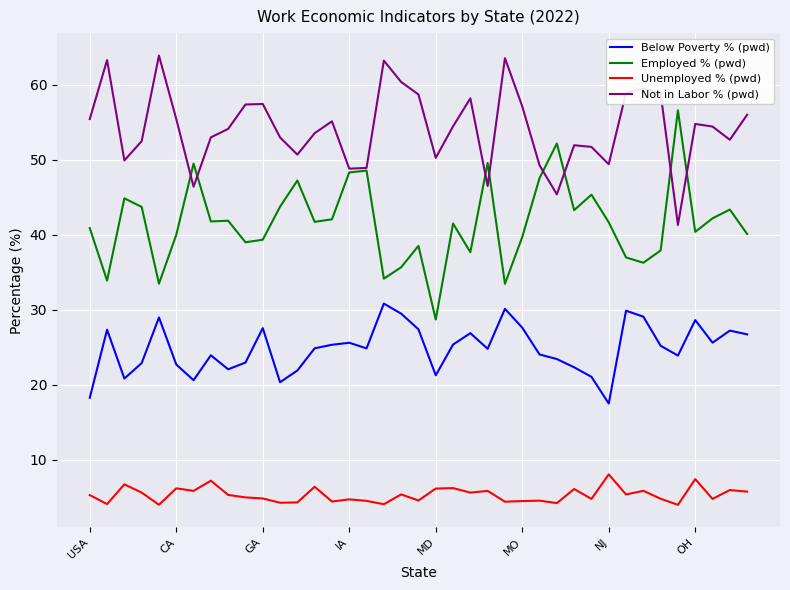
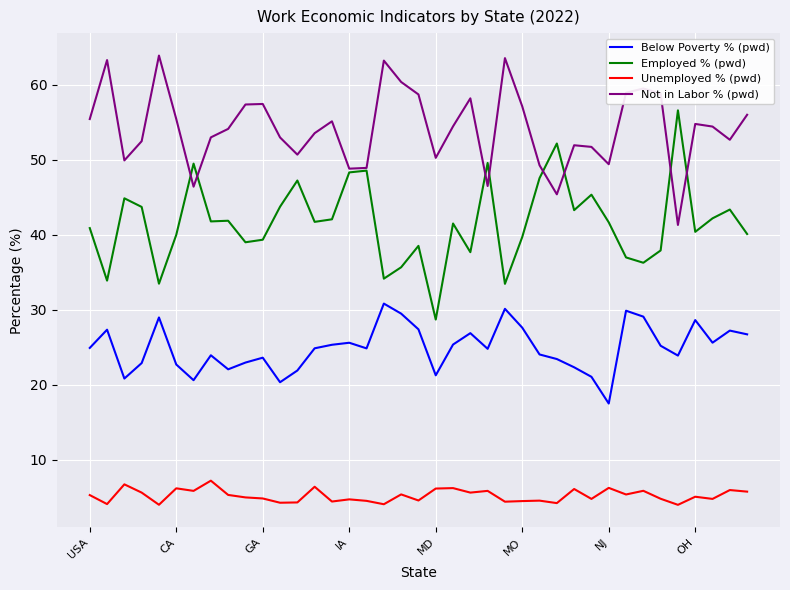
  {
    "Below Poverty % (pwd)": {
-     "USA": 18,
+     "USA": 25,
      "CA": 23,
-     "GA": 28,
+     "GA": 24,
      "IA": 26,
      "MD": 21,
      "MO": 28,
      "NJ": 18,
      "OH": 29
    },
    "Employed % (pwd)": {
      "USA": 41,
      "CA": 40,
      "GA": 39,
      "IA": 48,
      "MD": 29,
      "MO": 40,
      "NJ": 42,
      "OH": 40
    },
    "Unemployed % (pwd)": {
      "USA": 5,
      "CA": 6,
      "GA": 5,
      "IA": 5,
      "MD": 6,
      "MO": 5,
-     "NJ": 8,
-     "OH": 7
+     "NJ": 6,
+     "OH": 5
    },
    "Not in Labor % (pwd)": {
      "USA": 55,
      "CA": 55,
      "GA": 57,
      "IA": 49,
      "MD": 50,
      "MO": 57,
      "NJ": 49,
      "OH": 55
    }
  }
